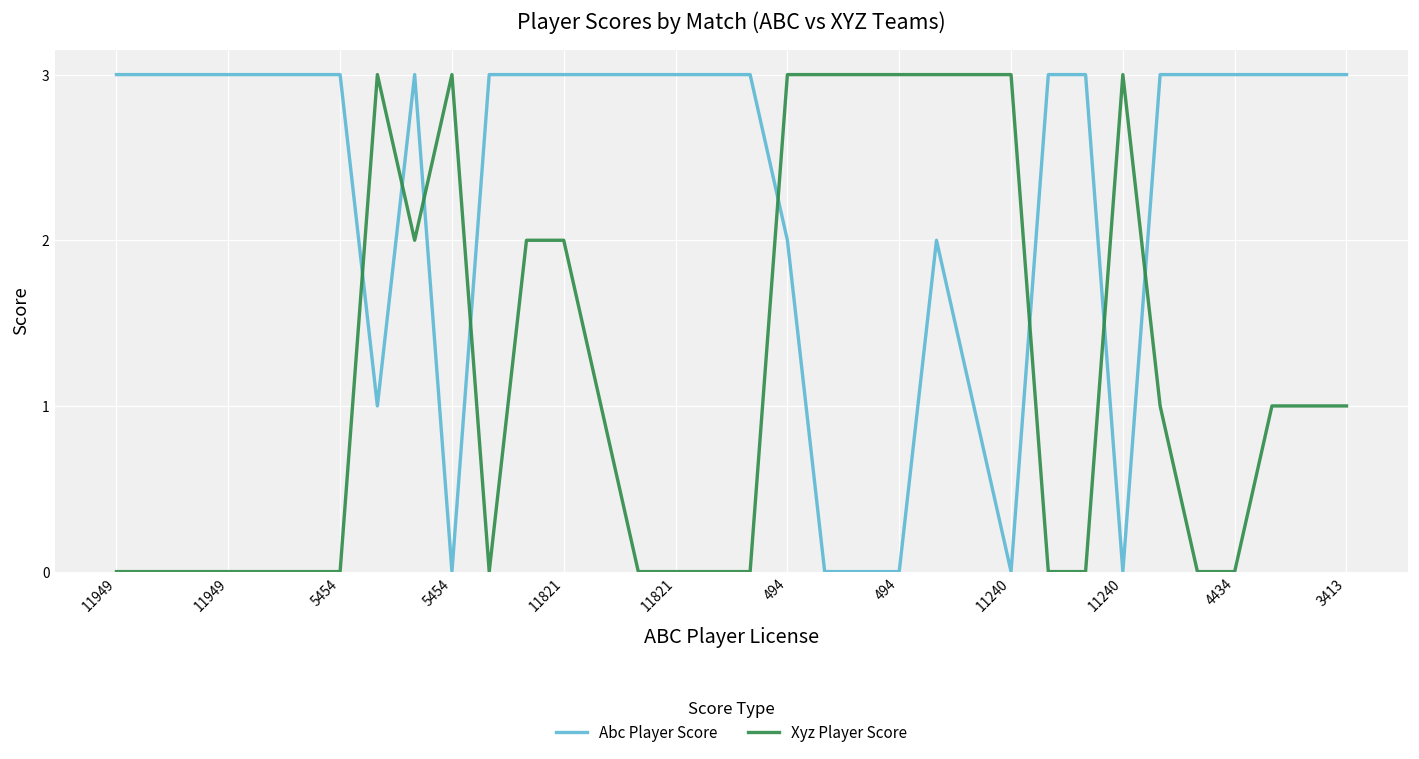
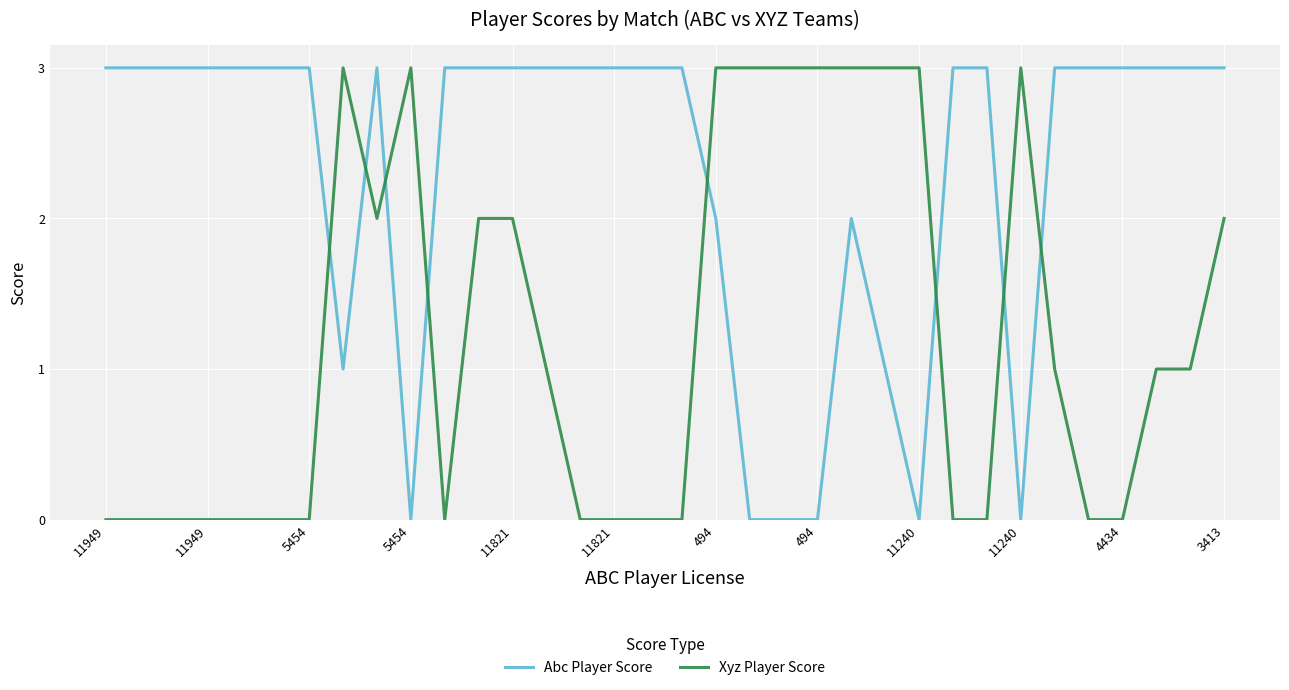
  {
    "Abc Player Score": {
      "4434": 3,
      "3413": 3
    },
    "Xyz Player Score": {
      "4434": 0,
-     "3413": 1
+     "3413": 2
    }
  }
